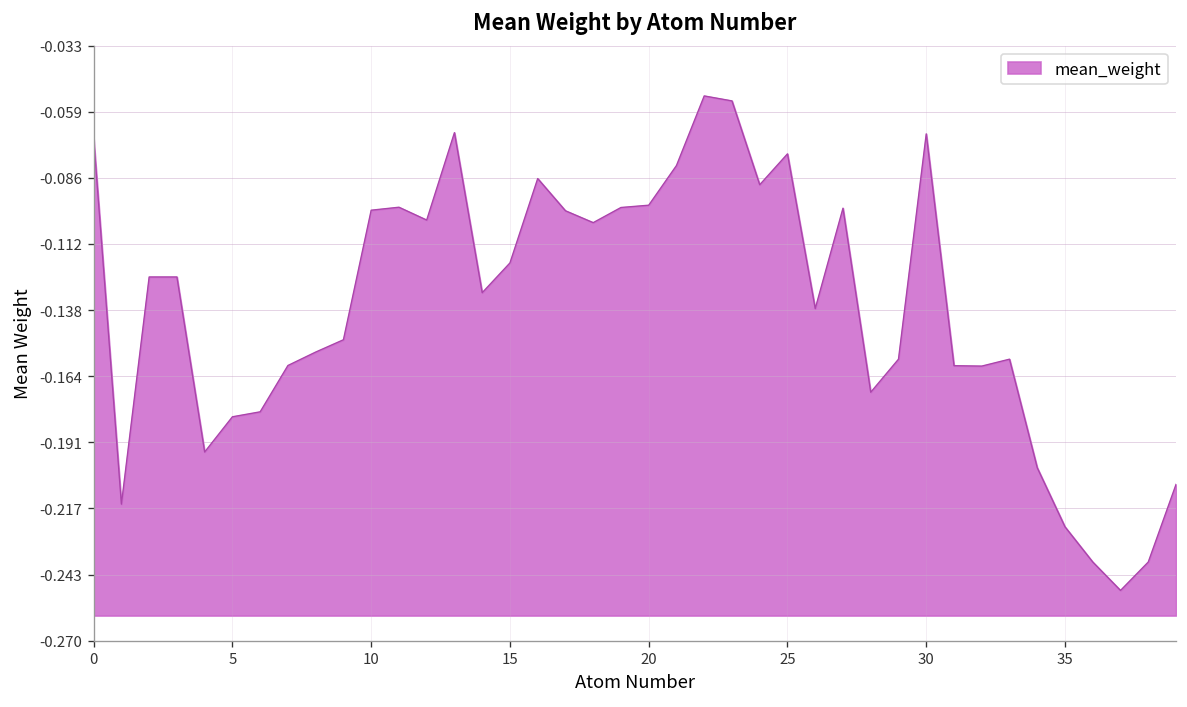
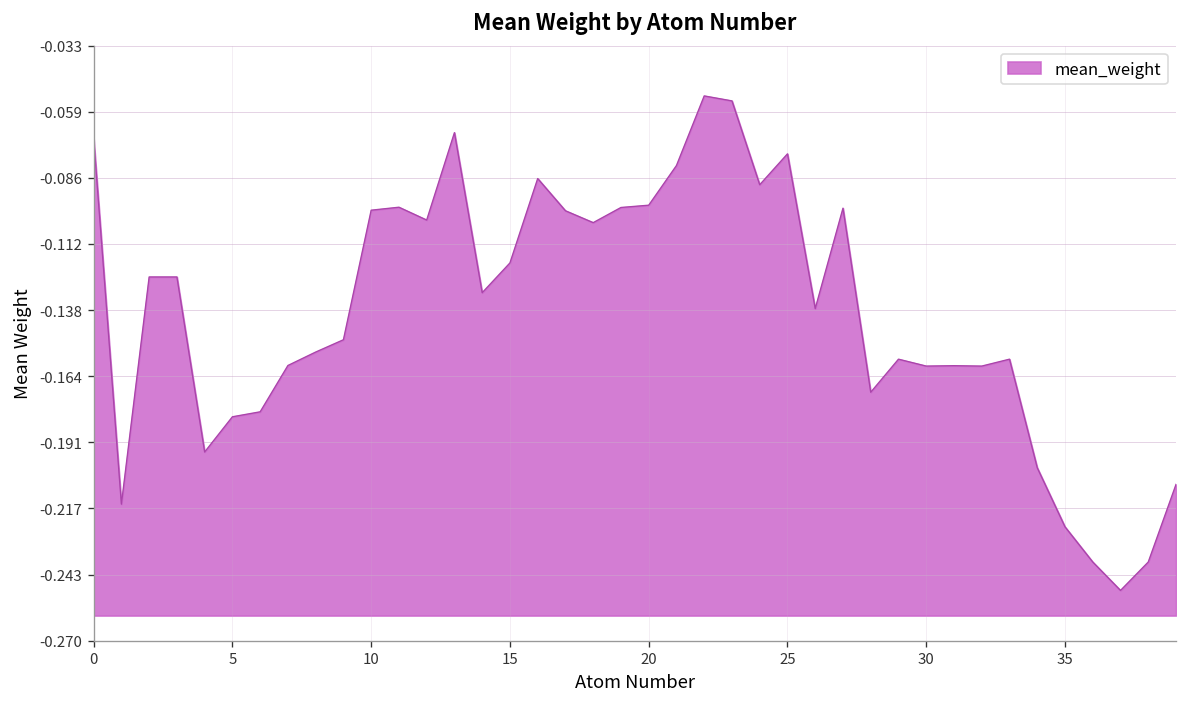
  {
    "0": -0.070,
    "5": -0.181,
    "10": -0.098,
    "15": -0.119,
    "20": -0.096,
    "25": -0.076,
-   "30": -0.068,
+   "30": -0.160,
    "35": -0.224
  }
